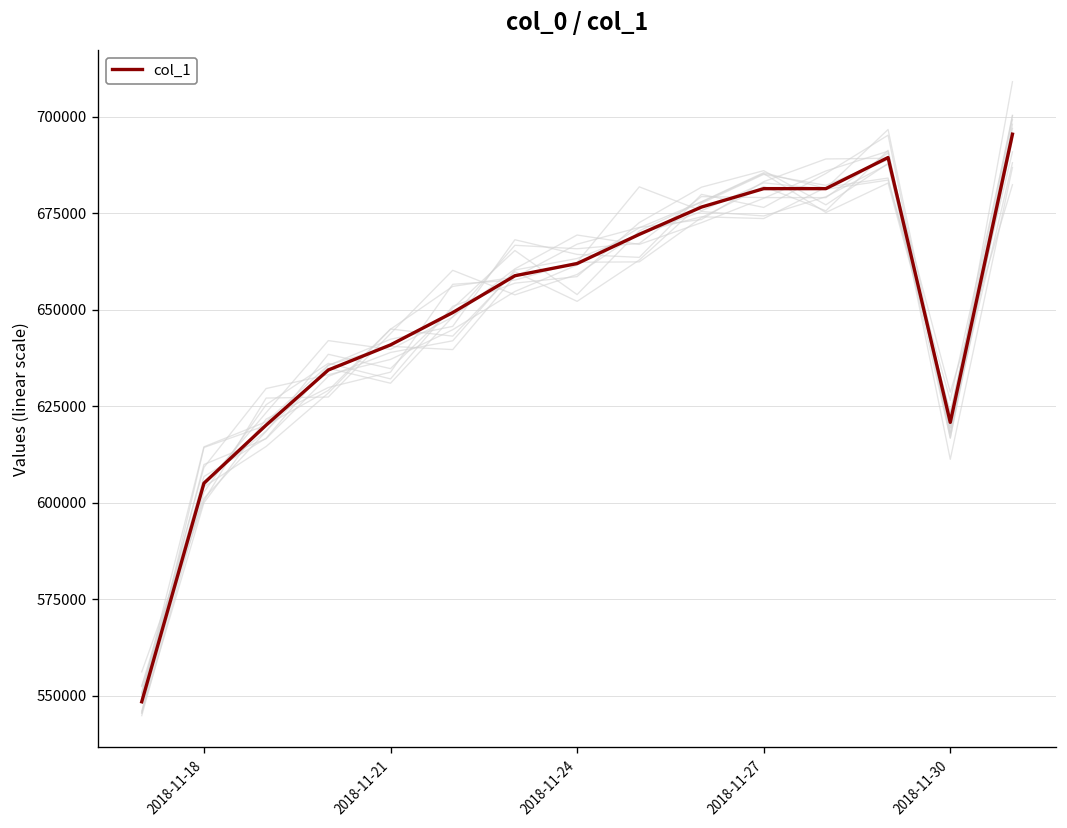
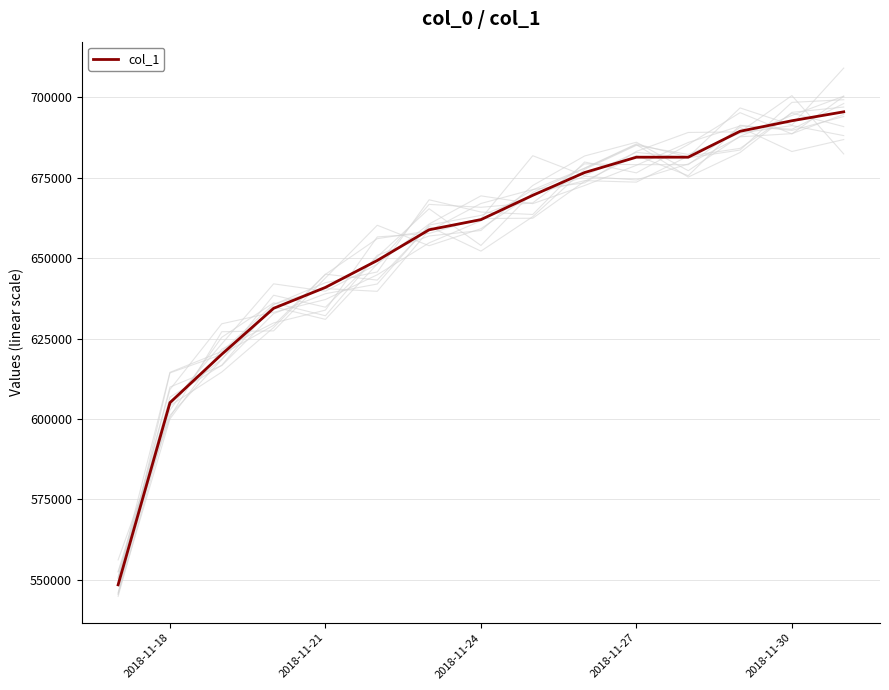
  {
    "col_1": {
-     "2018-11-30": 621000
+     "2018-11-30": 693000
    }
  }
